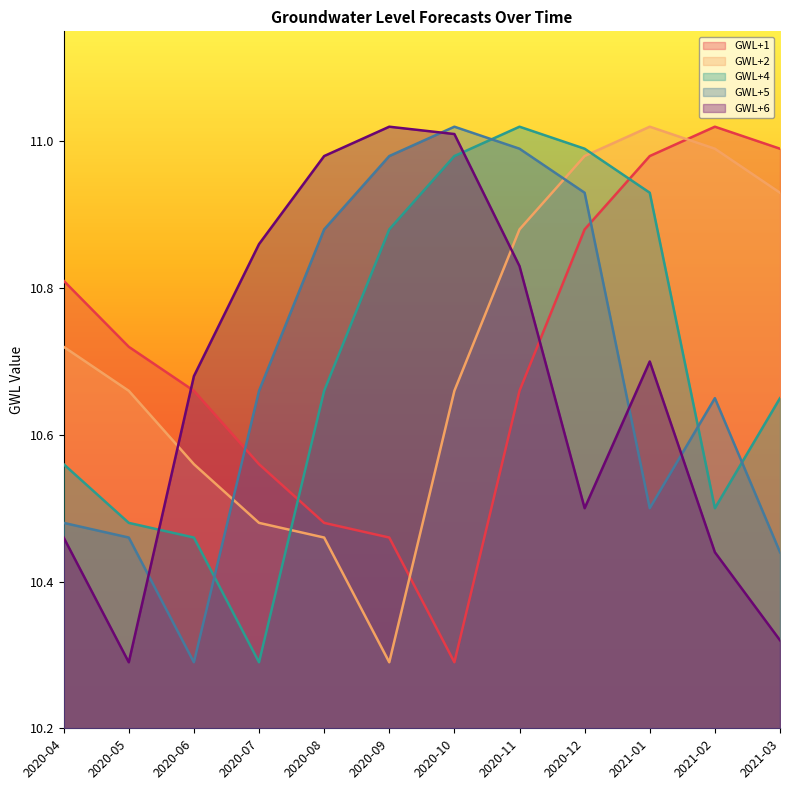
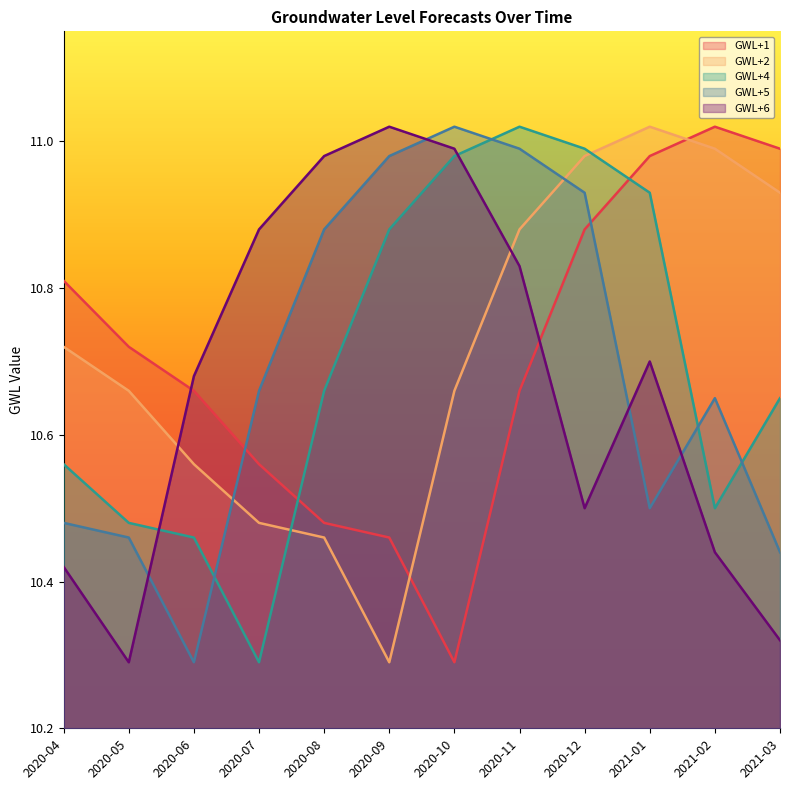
  {
    "GWL+6": {
-     "2020-04": 10.46,
+     "2020-04": 10.42,
      "2020-05": 10.29,
      "2020-06": 10.68,
-     "2020-07": 10.86,
+     "2020-07": 10.88,
      "2020-08": 10.98,
      "2020-09": 11.02,
-     "2020-10": 11.01,
+     "2020-10": 10.99,
      "2020-11": 10.83,
      "2020-12": 10.50,
      "2021-01": 10.70,
      "2021-02": 10.44,
      "2021-03": 10.32
    }
  }
